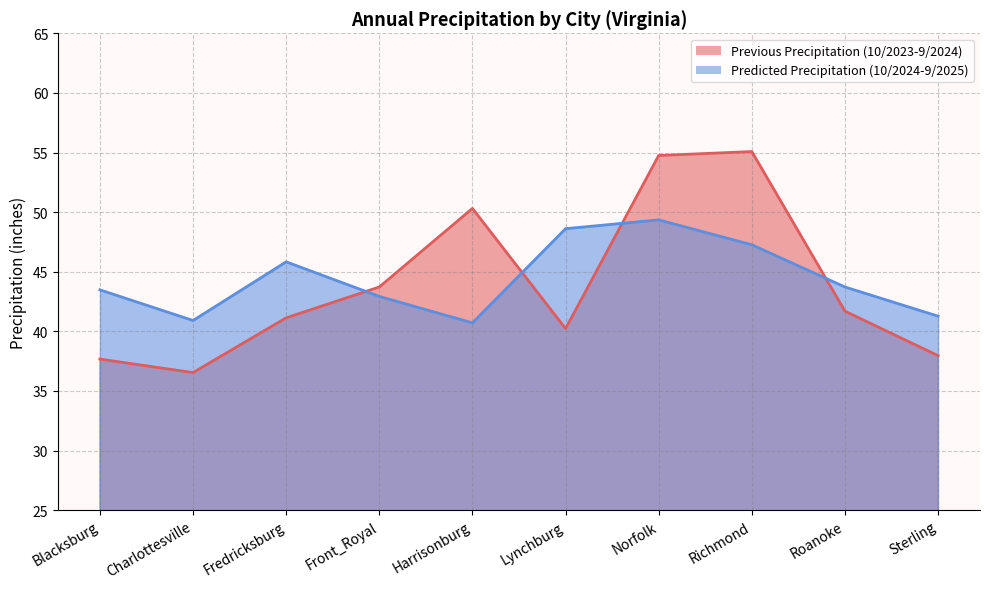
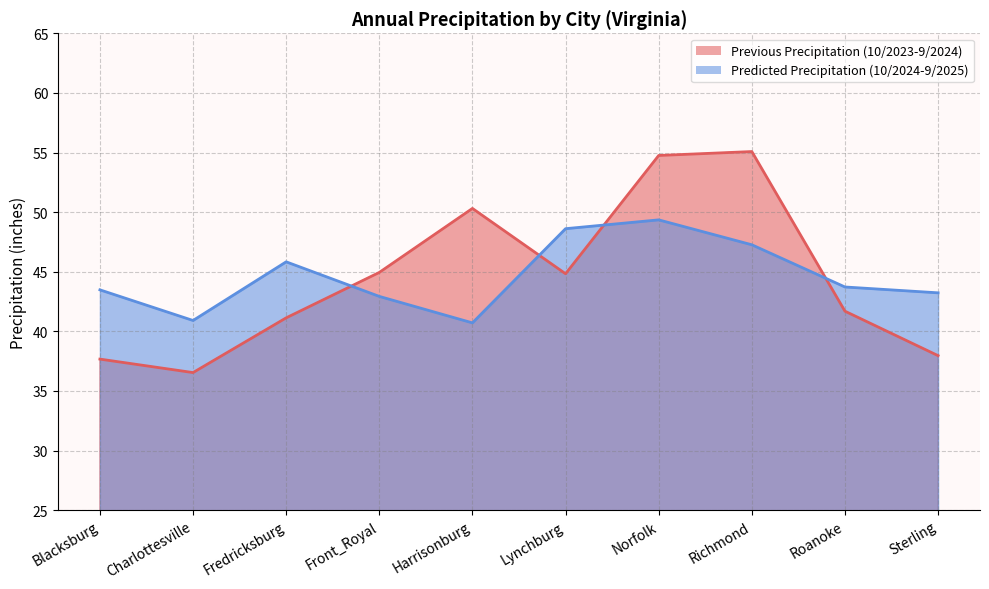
  {
    "Previous Precipitation (10/2023-9/2024)": {
      "Blacksburg": 37.7,
      "Charlottesville": 36.5,
      "Fredricksburg": 41.1,
-     "Front_Royal": 43.7,
+     "Front_Royal": 44.9,
      "Harrisonburg": 50.3,
-     "Lynchburg": 40.2,
+     "Lynchburg": 44.8,
      "Norfolk": 54.8,
      "Richmond": 55.1,
      "Roanoke": 41.7,
      "Sterling": 38.0
    },
    "Predicted Precipitation (10/2024-9/2025)": {
      "Blacksburg": 43.5,
      "Charlottesville": 40.9,
      "Fredricksburg": 45.8,
      "Front_Royal": 42.9,
      "Harrisonburg": 40.7,
      "Lynchburg": 48.6,
      "Norfolk": 49.4,
      "Richmond": 47.3,
      "Roanoke": 43.7,
-     "Sterling": 41.3
+     "Sterling": 43.2
    }
  }
